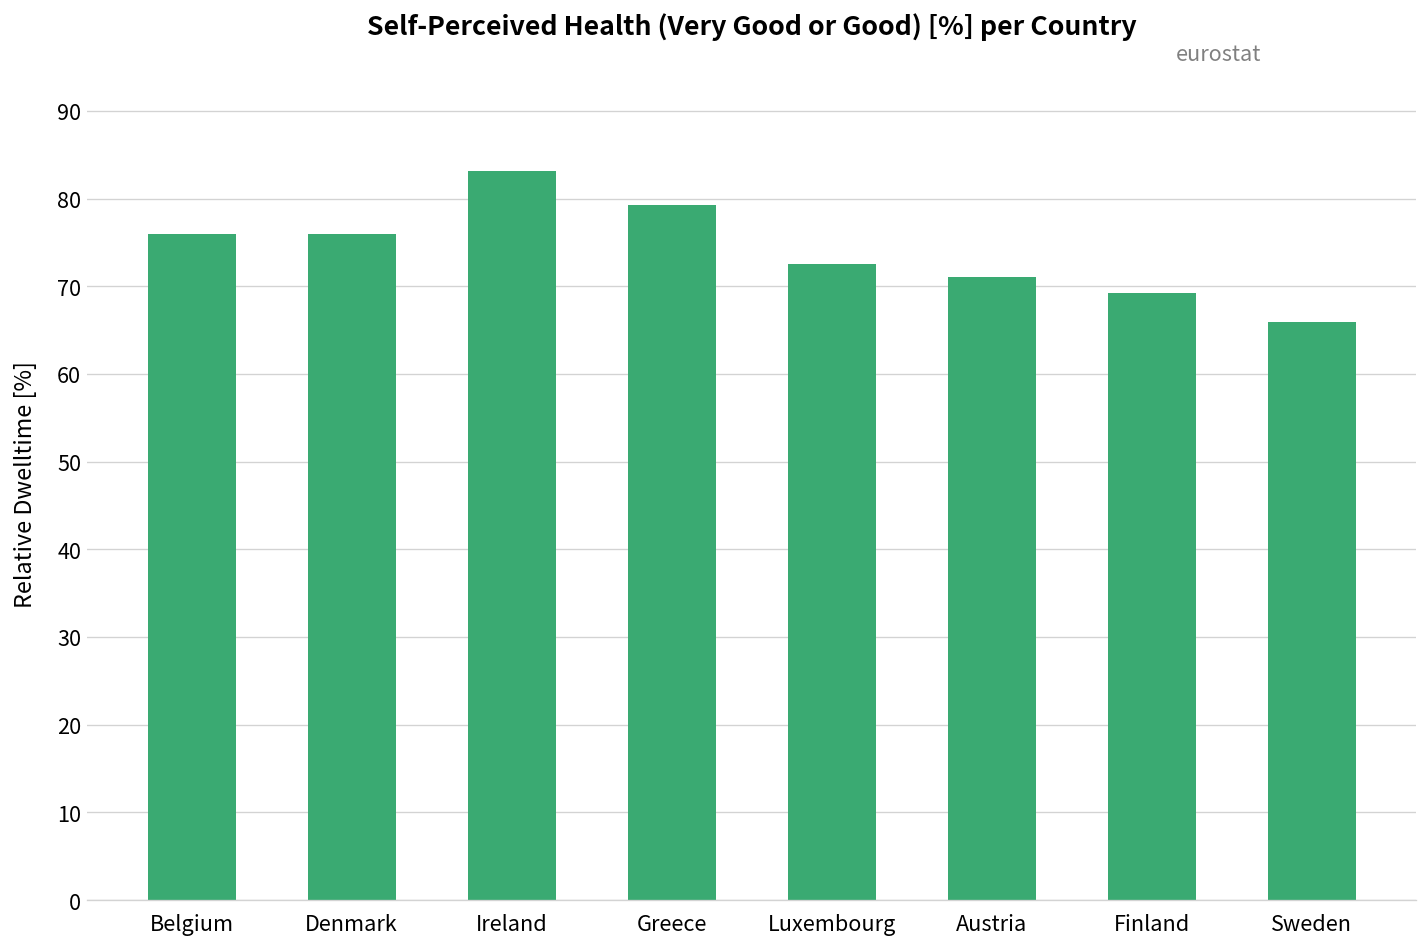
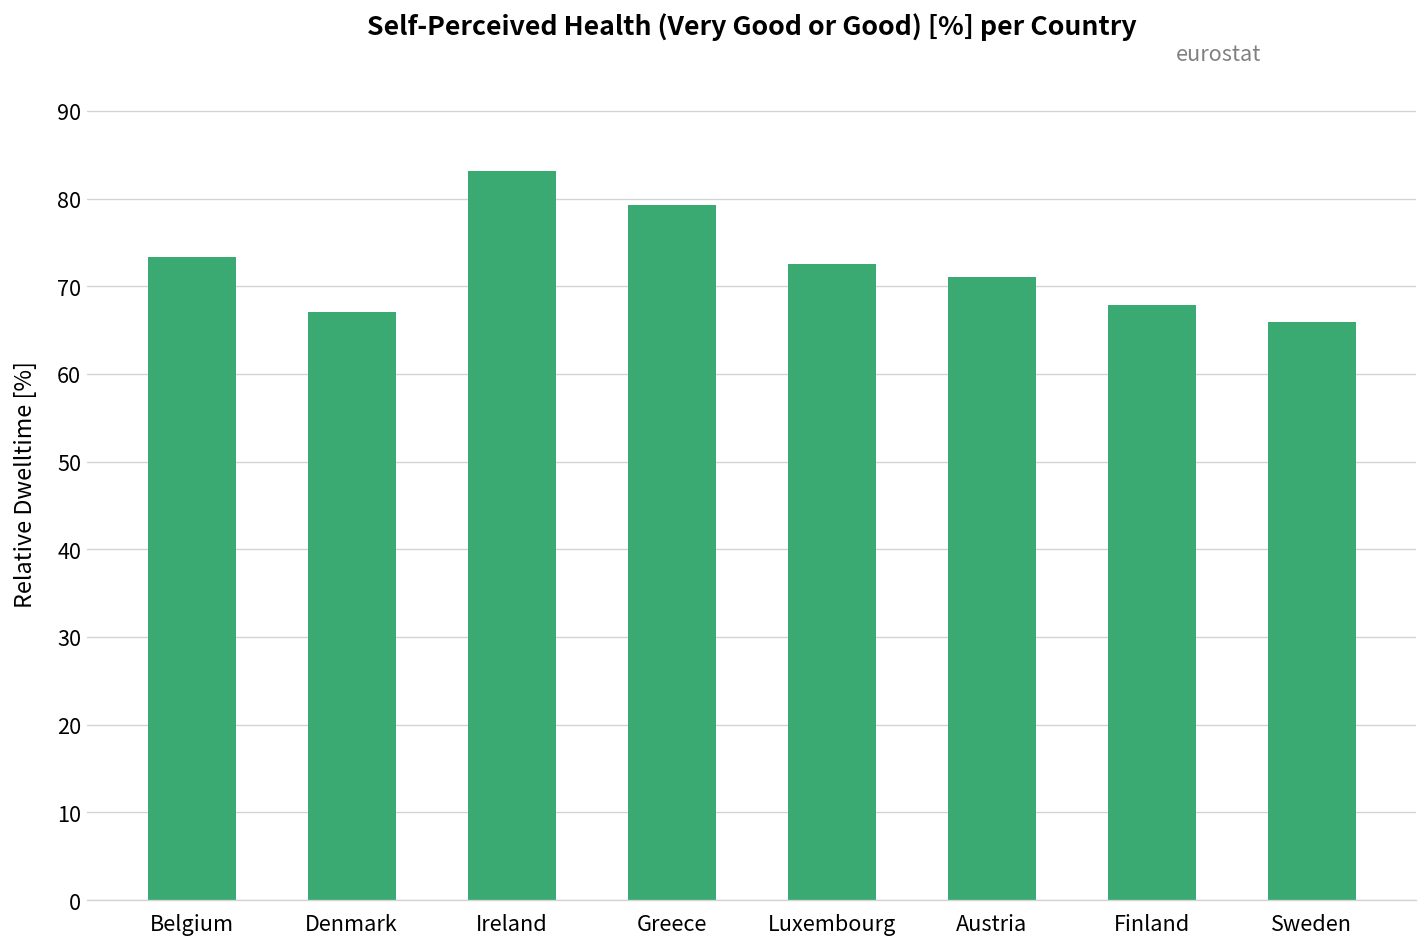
  {
-   "Belgium": 76,
-   "Denmark": 76,
+   "Belgium": 73,
+   "Denmark": 67,
    "Ireland": 83,
    "Greece": 79,
    "Luxembourg": 73,
    "Austria": 71,
-   "Finland": 69,
+   "Finland": 68,
    "Sweden": 66
  }
